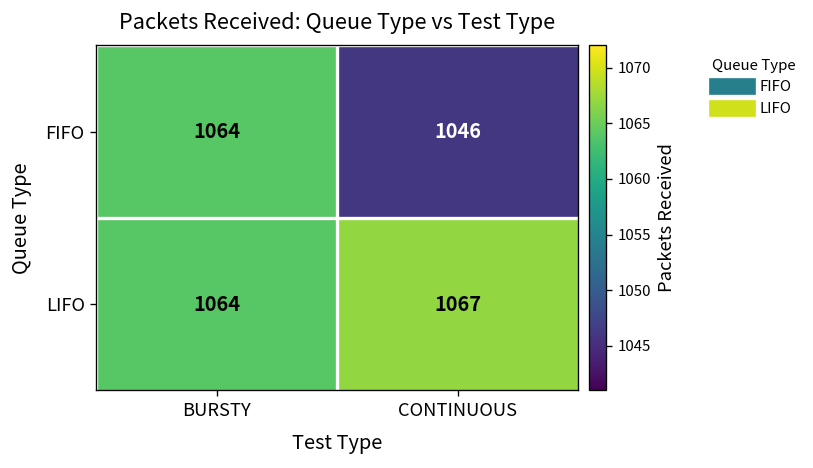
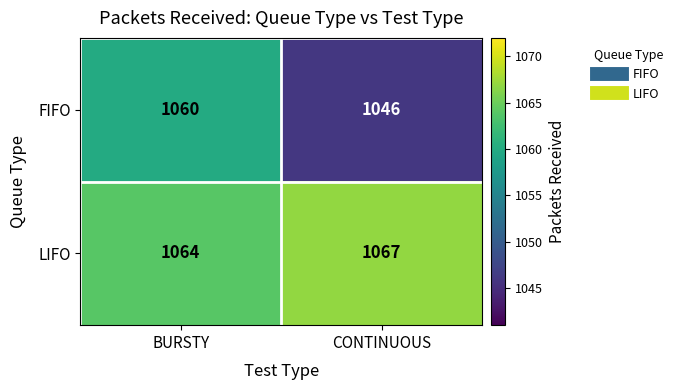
  {
    "FIFO": {
-     "BURSTY": 1064,
+     "BURSTY": 1060,
      "CONTINUOUS": 1046
    },
    "LIFO": {
      "BURSTY": 1064,
      "CONTINUOUS": 1067
    }
  }
